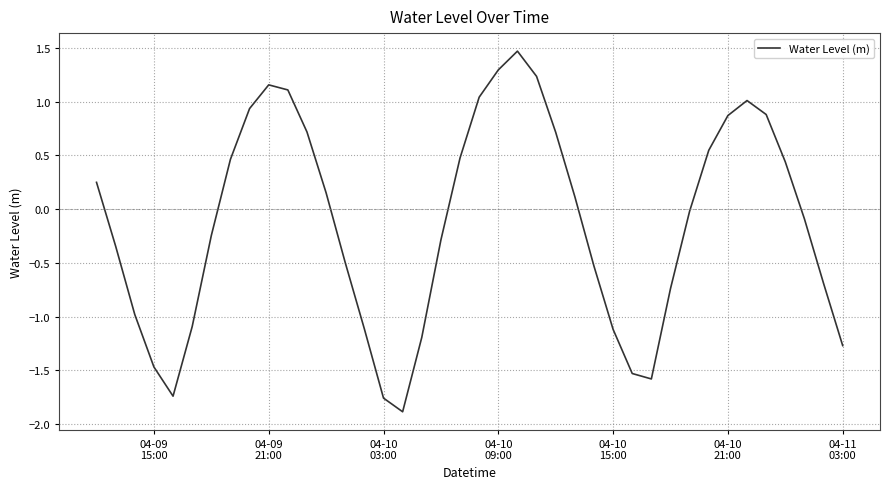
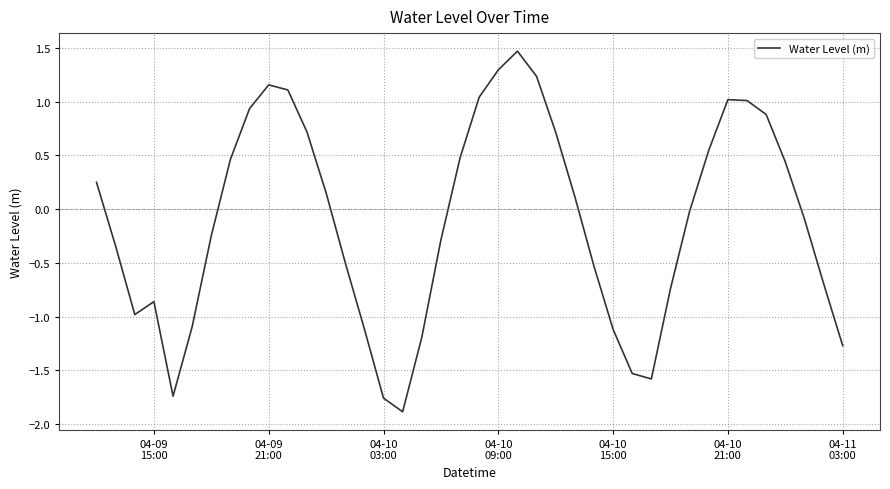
  {
-   "04-09 15:00": -1.47,
+   "04-09 15:00": -0.86,
    "04-09 21:00": 1.16,
    "04-10 03:00": -1.76,
    "04-10 09:00": 1.30,
    "04-10 15:00": -1.12,
-   "04-10 21:00": 0.87,
+   "04-10 21:00": 1.02,
    "04-11 03:00": -1.27
  }
